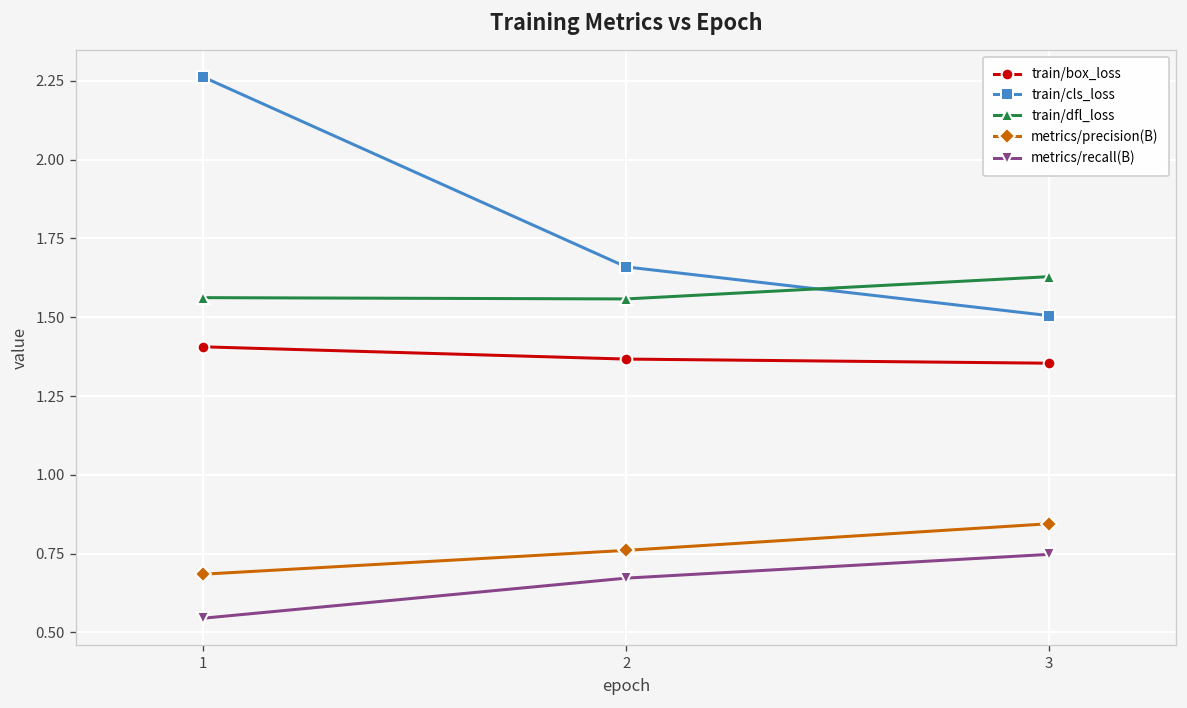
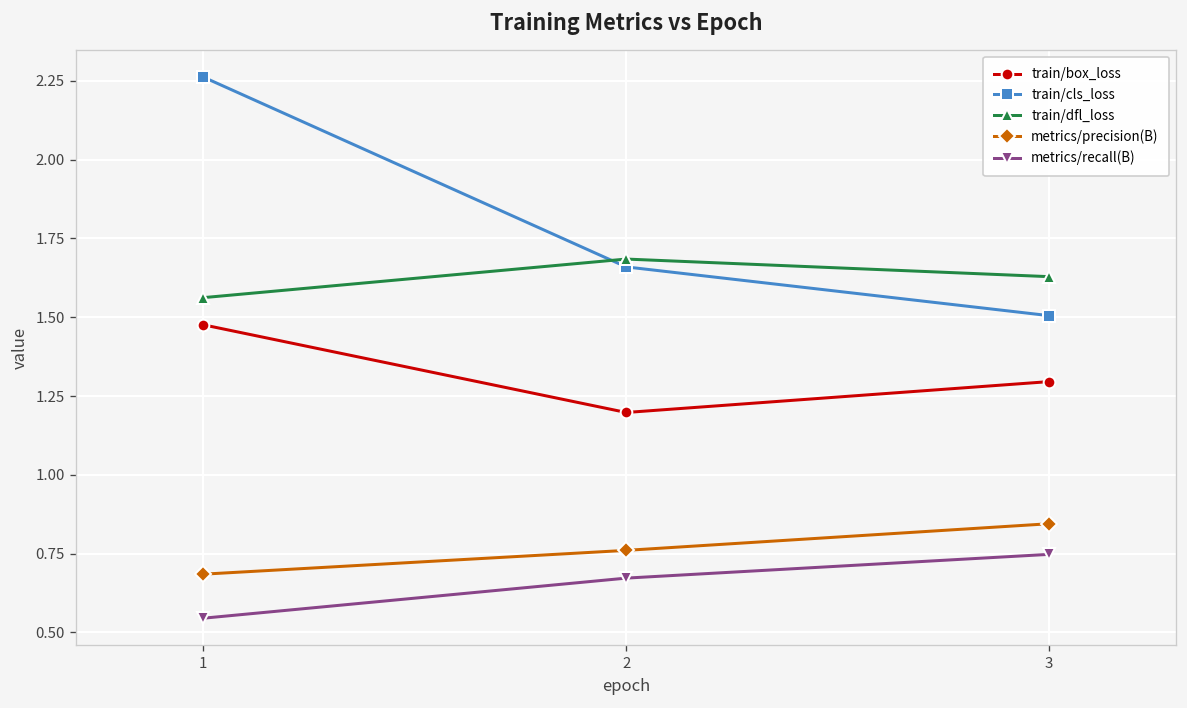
  {
    "train/box_loss": {
-     "1": 1.41,
-     "2": 1.37,
-     "3": 1.35
+     "1": 1.48,
+     "2": 1.20,
+     "3": 1.30
    },
    "train/cls_loss": {
      "1": 2.26,
      "2": 1.66,
      "3": 1.51
    },
    "train/dfl_loss": {
      "1": 1.56,
-     "2": 1.56,
+     "2": 1.68,
      "3": 1.63
    },
    "metrics/precision(B)": {
      "1": 0.68,
      "2": 0.76,
      "3": 0.84
    },
    "metrics/recall(B)": {
      "1": 0.54,
      "2": 0.67,
      "3": 0.75
    }
  }
